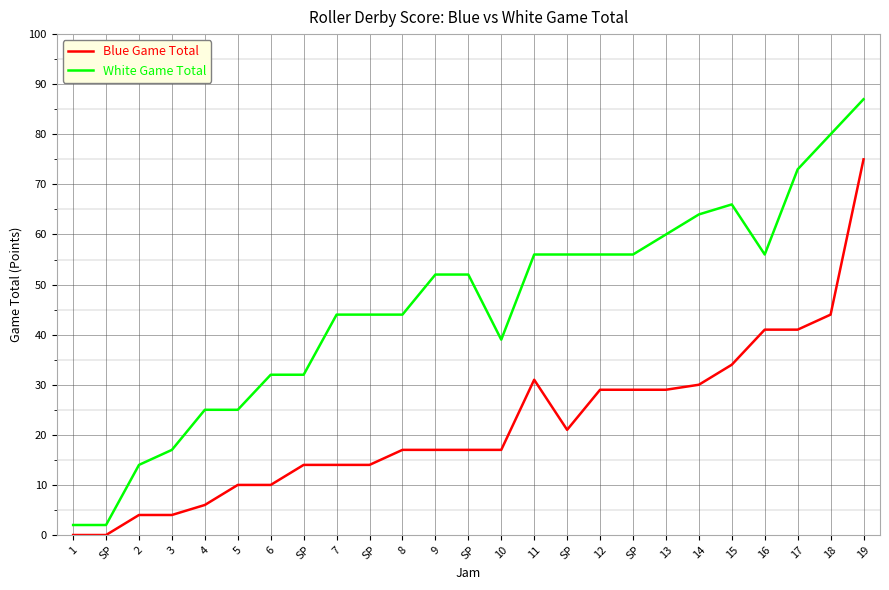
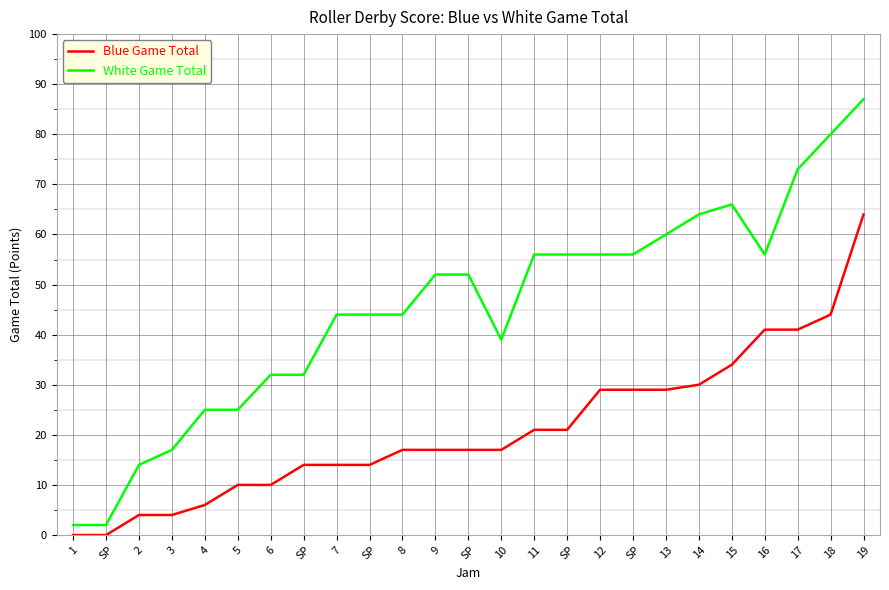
  {
    "Blue Game Total": {
      "1": 0,
      "2": 4,
      "3": 4,
      "4": 6,
      "5": 10,
      "6": 10,
      "7": 14,
      "8": 17,
      "9": 17,
      "10": 17,
-     "11": 31,
+     "11": 21,
      "12": 29,
      "13": 29,
      "14": 30,
      "15": 34,
      "16": 41,
      "17": 41,
      "18": 44,
-     "19": 75
+     "19": 64
    },
    "White Game Total": {
      "1": 2,
      "2": 14,
      "3": 17,
      "4": 25,
      "5": 25,
      "6": 32,
      "7": 44,
      "8": 44,
      "9": 52,
      "10": 39,
      "11": 56,
      "12": 56,
      "13": 60,
      "14": 64,
      "15": 66,
      "16": 56,
      "17": 73,
      "18": 80,
      "19": 87
    }
  }
